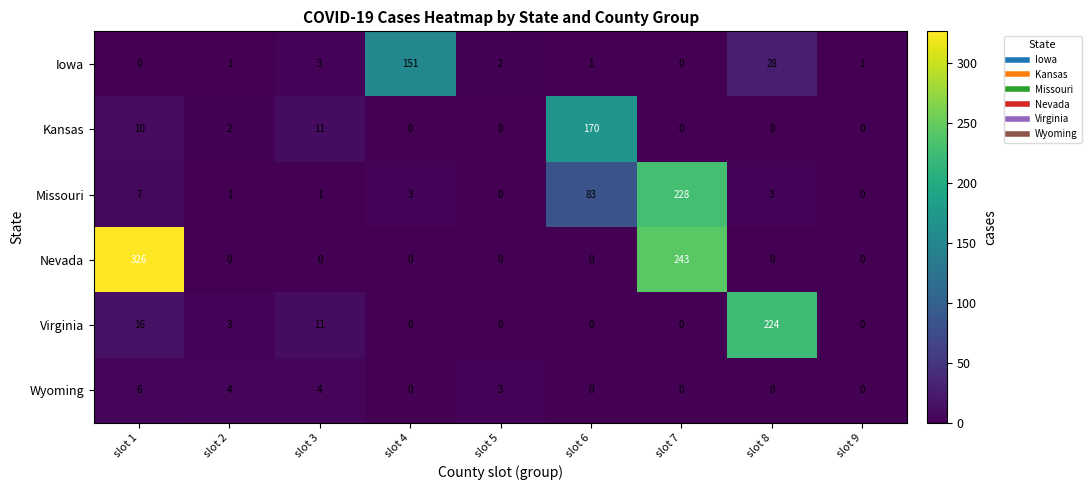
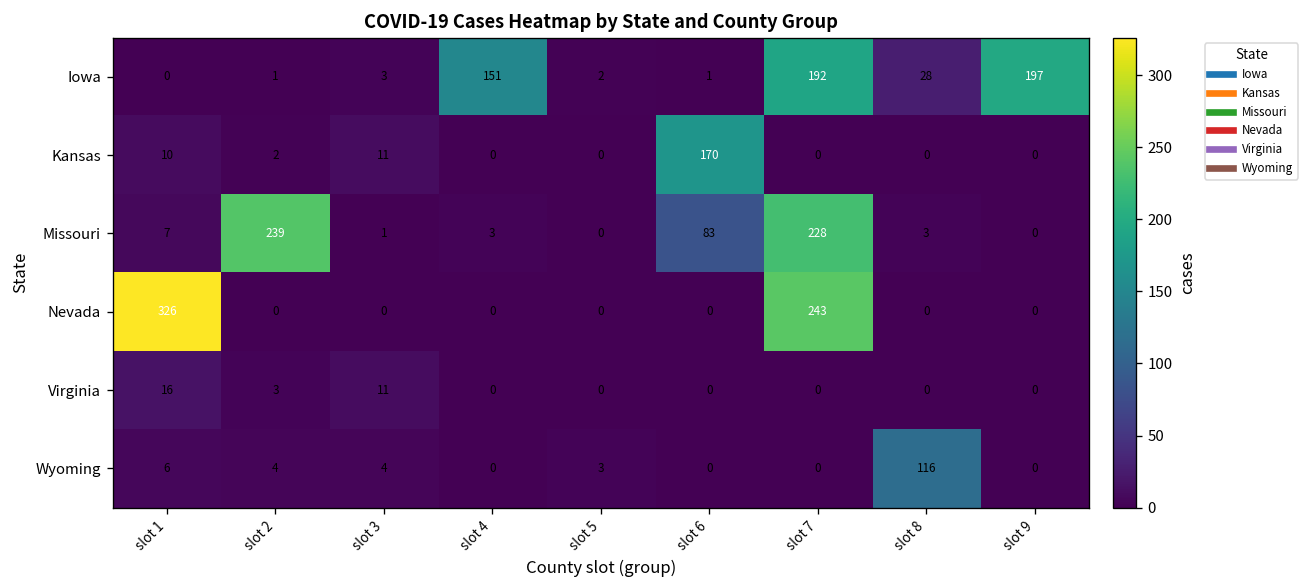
  {
    "Iowa": {
      "slot 1": 0,
      "slot 2": 1,
      "slot 3": 3,
      "slot 4": 151,
      "slot 5": 2,
      "slot 6": 1,
-     "slot 7": 0,
+     "slot 7": 192,
      "slot 8": 28,
-     "slot 9": 1
+     "slot 9": 197
    },
    "Kansas": {
      "slot 1": 10,
      "slot 2": 2,
      "slot 3": 11,
      "slot 4": 0,
      "slot 5": 0,
      "slot 6": 170,
      "slot 7": 0,
      "slot 8": 0,
      "slot 9": 0
    },
    "Missouri": {
      "slot 1": 7,
-     "slot 2": 1,
+     "slot 2": 239,
      "slot 3": 1,
      "slot 4": 3,
      "slot 5": 0,
      "slot 6": 83,
      "slot 7": 228,
      "slot 8": 3,
      "slot 9": 0
    },
    "Nevada": {
      "slot 1": 326,
      "slot 2": 0,
      "slot 3": 0,
      "slot 4": 0,
      "slot 5": 0,
      "slot 6": 0,
      "slot 7": 243,
      "slot 8": 0,
      "slot 9": 0
    },
    "Virginia": {
      "slot 1": 16,
      "slot 2": 3,
      "slot 3": 11,
      "slot 4": 0,
      "slot 5": 0,
      "slot 6": 0,
      "slot 7": 0,
-     "slot 8": 224,
+     "slot 8": 0,
      "slot 9": 0
    },
    "Wyoming": {
      "slot 1": 6,
      "slot 2": 4,
      "slot 3": 4,
      "slot 4": 0,
      "slot 5": 3,
      "slot 6": 0,
      "slot 7": 0,
-     "slot 8": 0,
+     "slot 8": 116,
      "slot 9": 0
    }
  }
